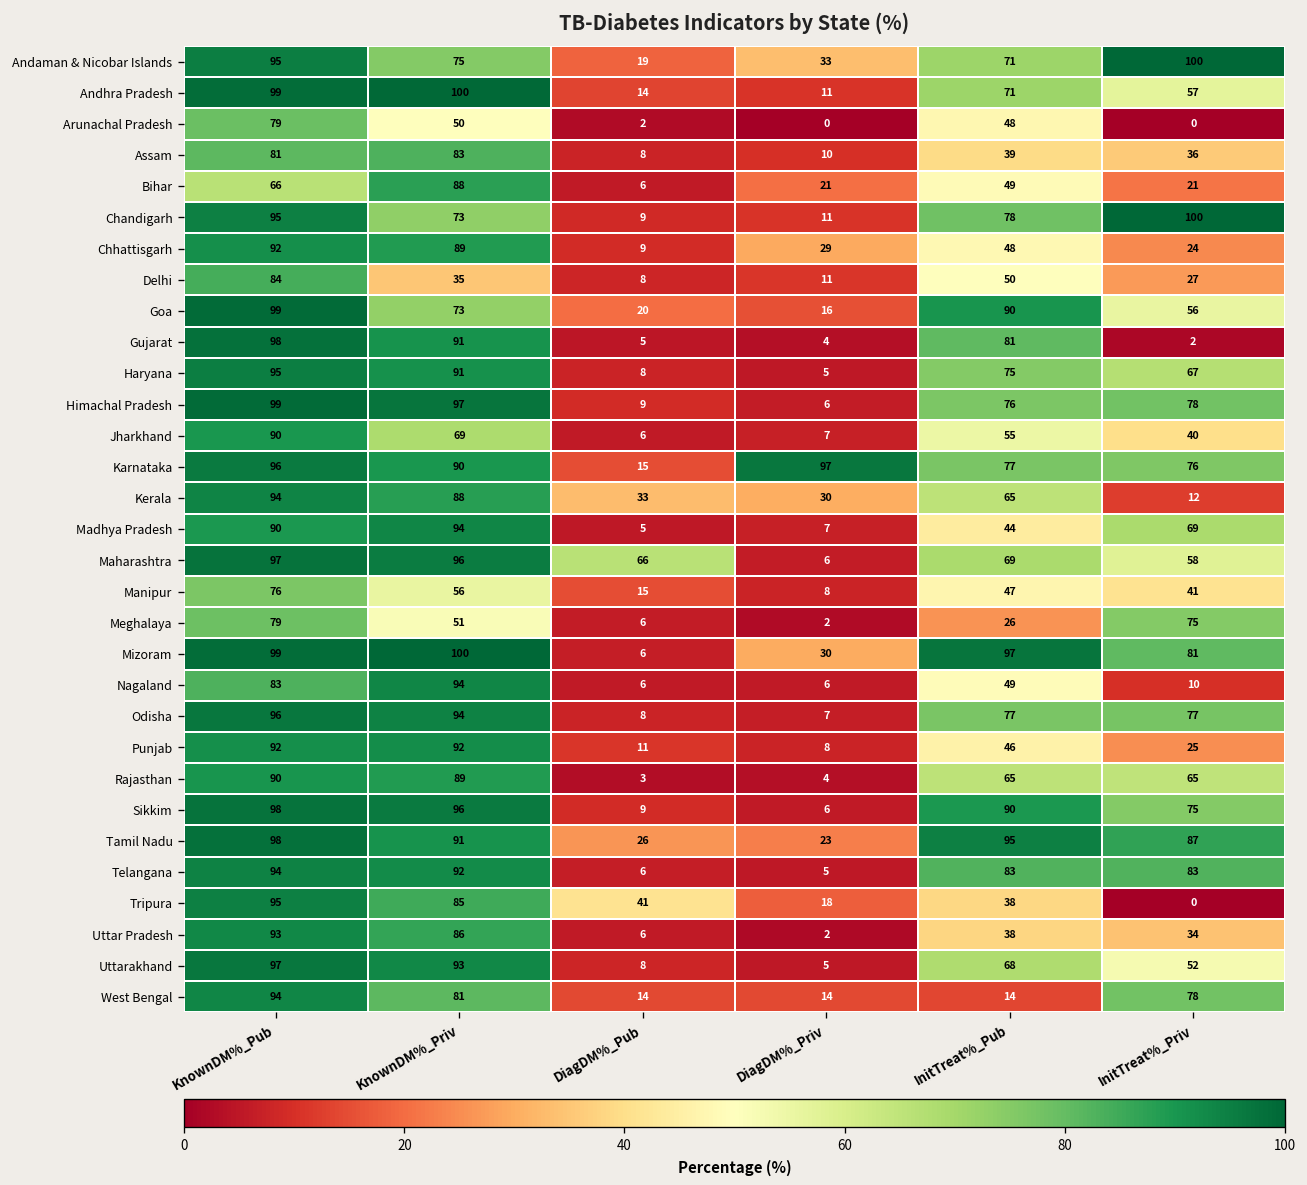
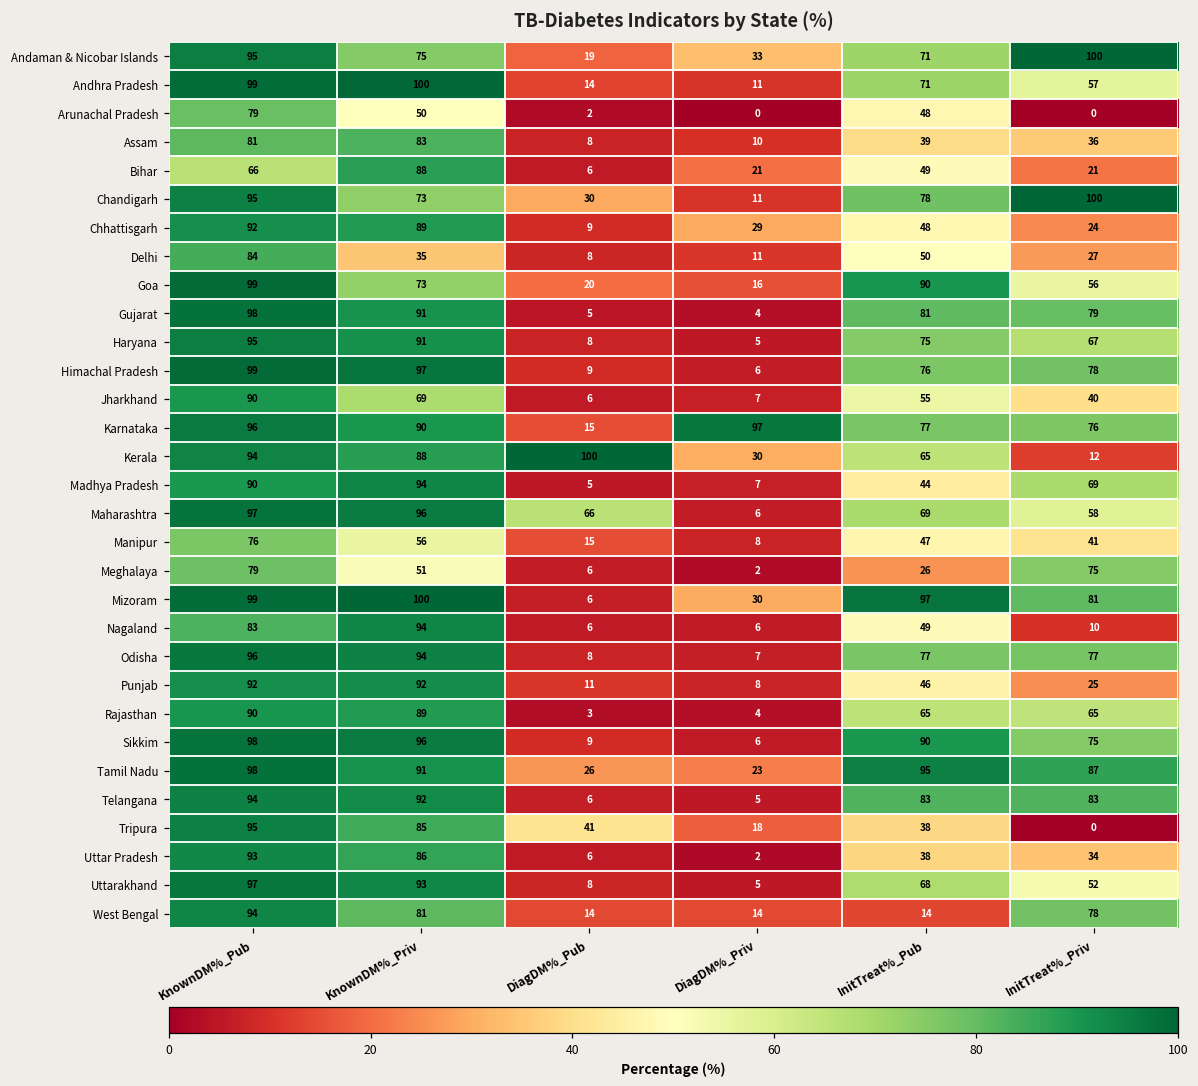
  {
    "Andaman & Nicobar Islands": {
      "KnownDM%_Pub": 95,
      "KnownDM%_Priv": 75,
      "DiagDM%_Pub": 19,
      "DiagDM%_Priv": 33,
      "InitTreat%_Pub": 71,
      "InitTreat%_Priv": 100
    },
    "Andhra Pradesh": {
      "KnownDM%_Pub": 99,
      "KnownDM%_Priv": 100,
      "DiagDM%_Pub": 14,
      "DiagDM%_Priv": 11,
      "InitTreat%_Pub": 71,
      "InitTreat%_Priv": 57
    },
    "Arunachal Pradesh": {
      "KnownDM%_Pub": 79,
      "KnownDM%_Priv": 50,
      "DiagDM%_Pub": 2,
      "DiagDM%_Priv": 0,
      "InitTreat%_Pub": 48,
      "InitTreat%_Priv": 0
    },
    "Assam": {
      "KnownDM%_Pub": 81,
      "KnownDM%_Priv": 83,
      "DiagDM%_Pub": 8,
      "DiagDM%_Priv": 10,
      "InitTreat%_Pub": 39,
      "InitTreat%_Priv": 36
    },
    "Bihar": {
      "KnownDM%_Pub": 66,
      "KnownDM%_Priv": 88,
      "DiagDM%_Pub": 6,
      "DiagDM%_Priv": 21,
      "InitTreat%_Pub": 49,
      "InitTreat%_Priv": 21
    },
    "Chandigarh": {
      "KnownDM%_Pub": 95,
      "KnownDM%_Priv": 73,
-     "DiagDM%_Pub": 9,
+     "DiagDM%_Pub": 30,
      "DiagDM%_Priv": 11,
      "InitTreat%_Pub": 78,
      "InitTreat%_Priv": 100
    },
    "Chhattisgarh": {
      "KnownDM%_Pub": 92,
      "KnownDM%_Priv": 89,
      "DiagDM%_Pub": 9,
      "DiagDM%_Priv": 29,
      "InitTreat%_Pub": 48,
      "InitTreat%_Priv": 24
    },
    "Delhi": {
      "KnownDM%_Pub": 84,
      "KnownDM%_Priv": 35,
      "DiagDM%_Pub": 8,
      "DiagDM%_Priv": 11,
      "InitTreat%_Pub": 50,
      "InitTreat%_Priv": 27
    },
    "Goa": {
      "KnownDM%_Pub": 99,
      "KnownDM%_Priv": 73,
      "DiagDM%_Pub": 20,
      "DiagDM%_Priv": 16,
      "InitTreat%_Pub": 90,
      "InitTreat%_Priv": 56
    },
    "Gujarat": {
      "KnownDM%_Pub": 98,
      "KnownDM%_Priv": 91,
      "DiagDM%_Pub": 5,
      "DiagDM%_Priv": 4,
      "InitTreat%_Pub": 81,
-     "InitTreat%_Priv": 2
+     "InitTreat%_Priv": 79
    },
    "Haryana": {
      "KnownDM%_Pub": 95,
      "KnownDM%_Priv": 91,
      "DiagDM%_Pub": 8,
      "DiagDM%_Priv": 5,
      "InitTreat%_Pub": 75,
      "InitTreat%_Priv": 67
    },
    "Himachal Pradesh": {
      "KnownDM%_Pub": 99,
      "KnownDM%_Priv": 97,
      "DiagDM%_Pub": 9,
      "DiagDM%_Priv": 6,
      "InitTreat%_Pub": 76,
      "InitTreat%_Priv": 78
    },
    "Jharkhand": {
      "KnownDM%_Pub": 90,
      "KnownDM%_Priv": 69,
      "DiagDM%_Pub": 6,
      "DiagDM%_Priv": 7,
      "InitTreat%_Pub": 55,
      "InitTreat%_Priv": 40
    },
    "Karnataka": {
      "KnownDM%_Pub": 96,
      "KnownDM%_Priv": 90,
      "DiagDM%_Pub": 15,
      "DiagDM%_Priv": 97,
      "InitTreat%_Pub": 77,
      "InitTreat%_Priv": 76
    },
    "Kerala": {
      "KnownDM%_Pub": 94,
      "KnownDM%_Priv": 88,
-     "DiagDM%_Pub": 33,
+     "DiagDM%_Pub": 100,
      "DiagDM%_Priv": 30,
      "InitTreat%_Pub": 65,
      "InitTreat%_Priv": 12
    },
    "Madhya Pradesh": {
      "KnownDM%_Pub": 90,
      "KnownDM%_Priv": 94,
      "DiagDM%_Pub": 5,
      "DiagDM%_Priv": 7,
      "InitTreat%_Pub": 44,
      "InitTreat%_Priv": 69
    },
    "Maharashtra": {
      "KnownDM%_Pub": 97,
      "KnownDM%_Priv": 96,
      "DiagDM%_Pub": 66,
      "DiagDM%_Priv": 6,
      "InitTreat%_Pub": 69,
      "InitTreat%_Priv": 58
    },
    "Manipur": {
      "KnownDM%_Pub": 76,
      "KnownDM%_Priv": 56,
      "DiagDM%_Pub": 15,
      "DiagDM%_Priv": 8,
      "InitTreat%_Pub": 47,
      "InitTreat%_Priv": 41
    },
    "Meghalaya": {
      "KnownDM%_Pub": 79,
      "KnownDM%_Priv": 51,
      "DiagDM%_Pub": 6,
      "DiagDM%_Priv": 2,
      "InitTreat%_Pub": 26,
      "InitTreat%_Priv": 75
    },
    "Mizoram": {
      "KnownDM%_Pub": 99,
      "KnownDM%_Priv": 100,
      "DiagDM%_Pub": 6,
      "DiagDM%_Priv": 30,
      "InitTreat%_Pub": 97,
      "InitTreat%_Priv": 81
    },
    "Nagaland": {
      "KnownDM%_Pub": 83,
      "KnownDM%_Priv": 94,
      "DiagDM%_Pub": 6,
      "DiagDM%_Priv": 6,
      "InitTreat%_Pub": 49,
      "InitTreat%_Priv": 10
    },
    "Odisha": {
      "KnownDM%_Pub": 96,
      "KnownDM%_Priv": 94,
      "DiagDM%_Pub": 8,
      "DiagDM%_Priv": 7,
      "InitTreat%_Pub": 77,
      "InitTreat%_Priv": 77
    },
    "Punjab": {
      "KnownDM%_Pub": 92,
      "KnownDM%_Priv": 92,
      "DiagDM%_Pub": 11,
      "DiagDM%_Priv": 8,
      "InitTreat%_Pub": 46,
      "InitTreat%_Priv": 25
    },
    "Rajasthan": {
      "KnownDM%_Pub": 90,
      "KnownDM%_Priv": 89,
      "DiagDM%_Pub": 3,
      "DiagDM%_Priv": 4,
      "InitTreat%_Pub": 65,
      "InitTreat%_Priv": 65
    },
    "Sikkim": {
      "KnownDM%_Pub": 98,
      "KnownDM%_Priv": 96,
      "DiagDM%_Pub": 9,
      "DiagDM%_Priv": 6,
      "InitTreat%_Pub": 90,
      "InitTreat%_Priv": 75
    },
    "Tamil Nadu": {
      "KnownDM%_Pub": 98,
      "KnownDM%_Priv": 91,
      "DiagDM%_Pub": 26,
      "DiagDM%_Priv": 23,
      "InitTreat%_Pub": 95,
      "InitTreat%_Priv": 87
    },
    "Telangana": {
      "KnownDM%_Pub": 94,
      "KnownDM%_Priv": 92,
      "DiagDM%_Pub": 6,
      "DiagDM%_Priv": 5,
      "InitTreat%_Pub": 83,
      "InitTreat%_Priv": 83
    },
    "Tripura": {
      "KnownDM%_Pub": 95,
      "KnownDM%_Priv": 85,
      "DiagDM%_Pub": 41,
      "DiagDM%_Priv": 18,
      "InitTreat%_Pub": 38,
      "InitTreat%_Priv": 0
    },
    "Uttar Pradesh": {
      "KnownDM%_Pub": 93,
      "KnownDM%_Priv": 86,
      "DiagDM%_Pub": 6,
      "DiagDM%_Priv": 2,
      "InitTreat%_Pub": 38,
      "InitTreat%_Priv": 34
    },
    "Uttarakhand": {
      "KnownDM%_Pub": 97,
      "KnownDM%_Priv": 93,
      "DiagDM%_Pub": 8,
      "DiagDM%_Priv": 5,
      "InitTreat%_Pub": 68,
      "InitTreat%_Priv": 52
    },
    "West Bengal": {
      "KnownDM%_Pub": 94,
      "KnownDM%_Priv": 81,
      "DiagDM%_Pub": 14,
      "DiagDM%_Priv": 14,
      "InitTreat%_Pub": 14,
      "InitTreat%_Priv": 78
    }
  }
